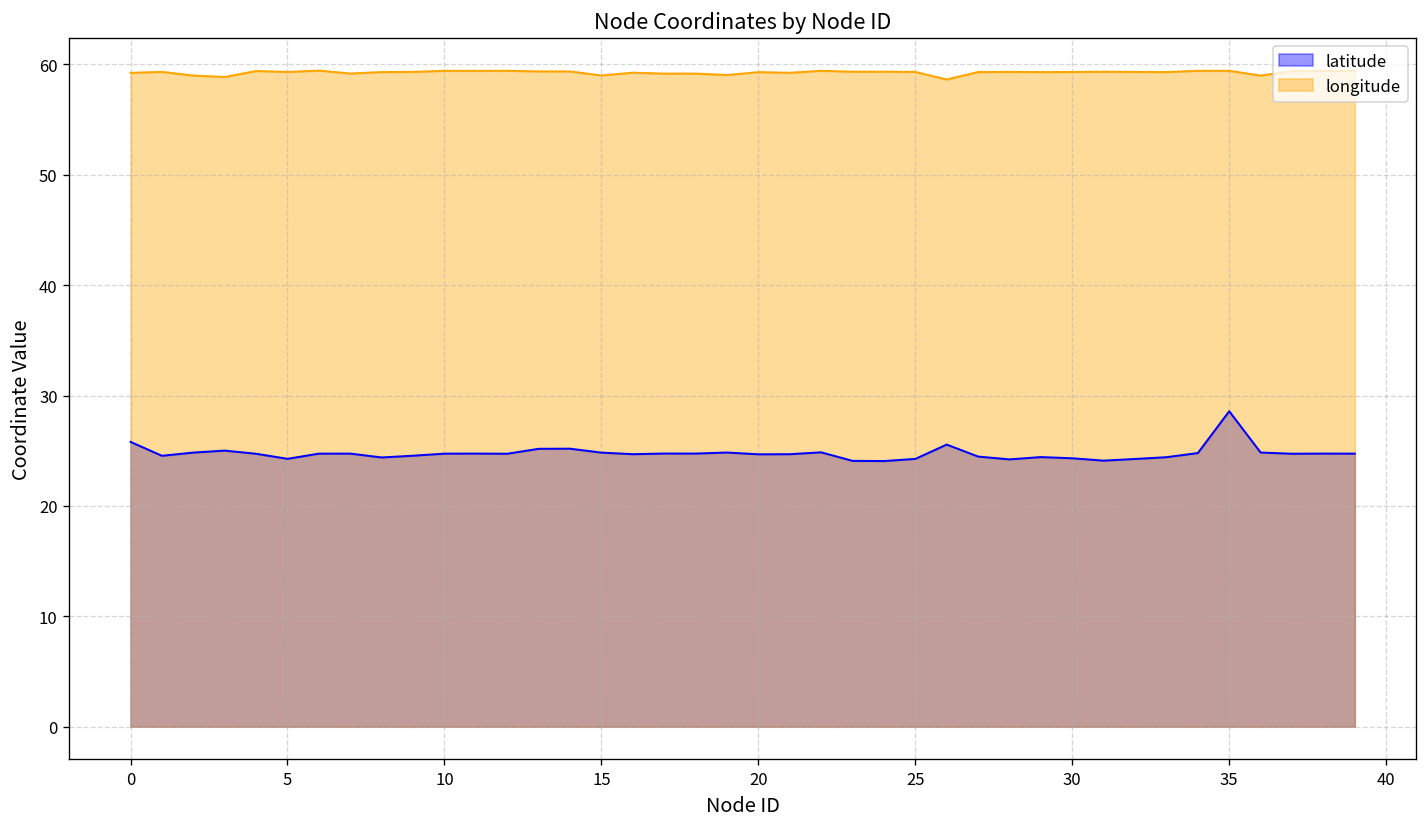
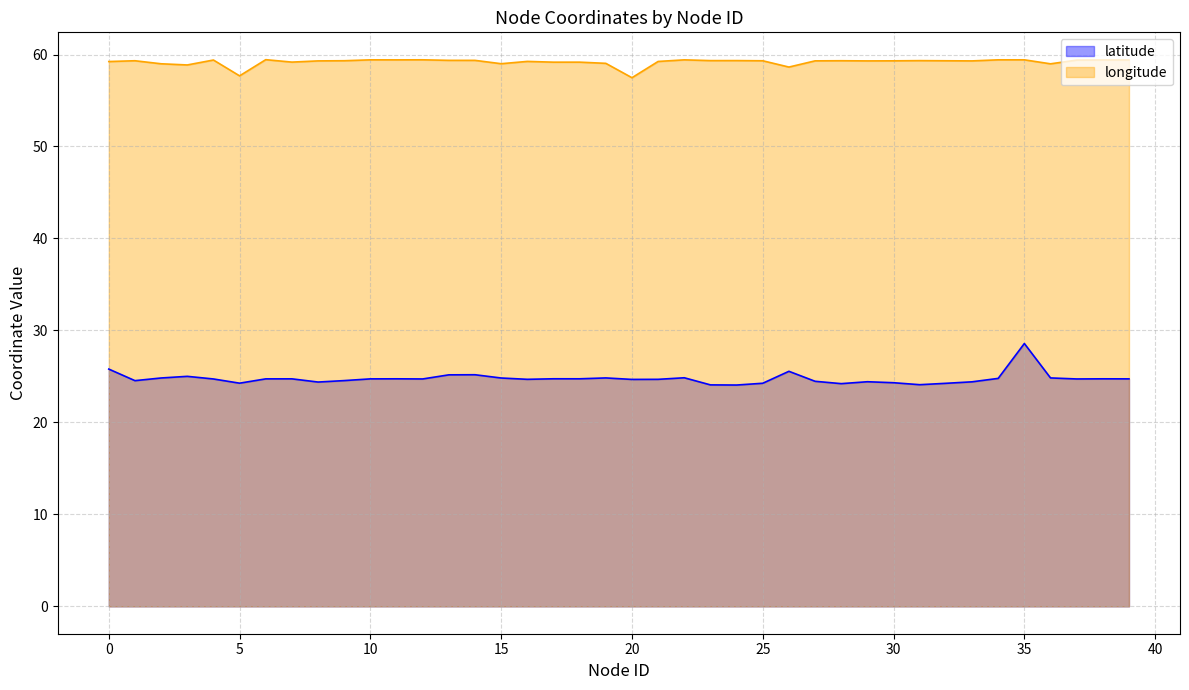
  {
    "latitude": {
      "0": 26,
      "5": 24,
      "10": 25,
      "15": 25,
      "20": 25,
      "25": 24,
      "30": 24,
      "35": 29
    },
    "longitude": {
      "0": 59,
-     "5": 59,
+     "5": 58,
      "10": 59,
      "15": 59,
-     "20": 59,
+     "20": 57,
      "25": 59,
      "30": 59,
      "35": 59
    }
  }
